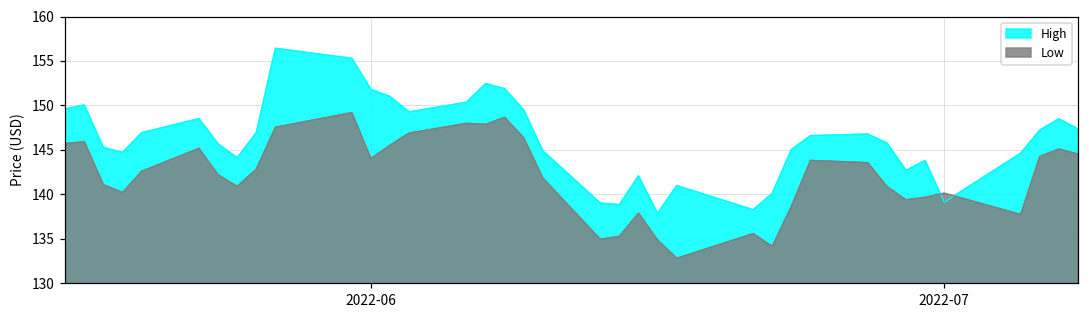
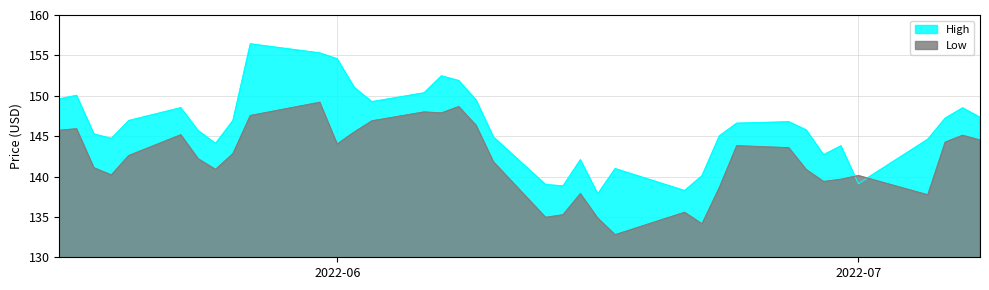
  {
    "High": {
-     "2022-06": 152,
+     "2022-06": 155,
      "2022-07": 139
    },
    "Low": {
      "2022-06": 144,
      "2022-07": 140
    }
  }
